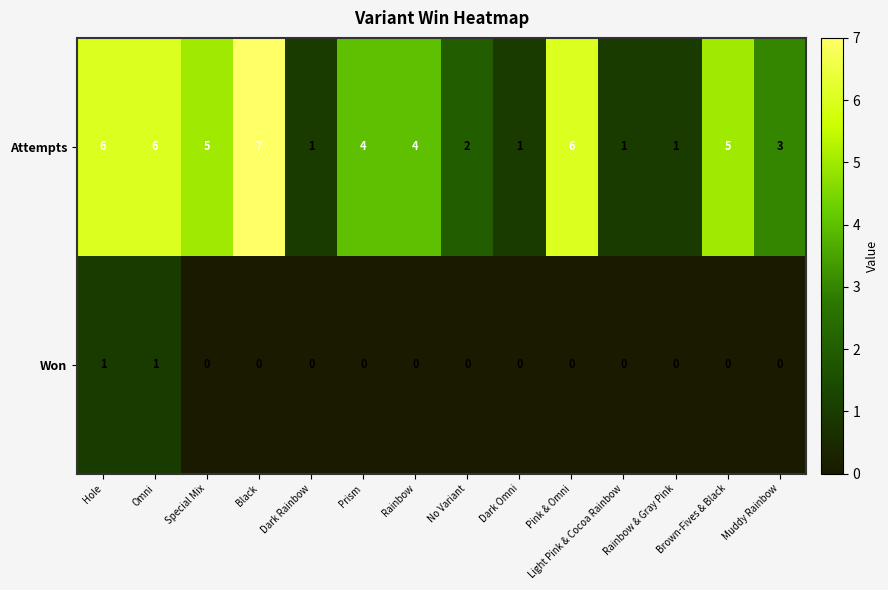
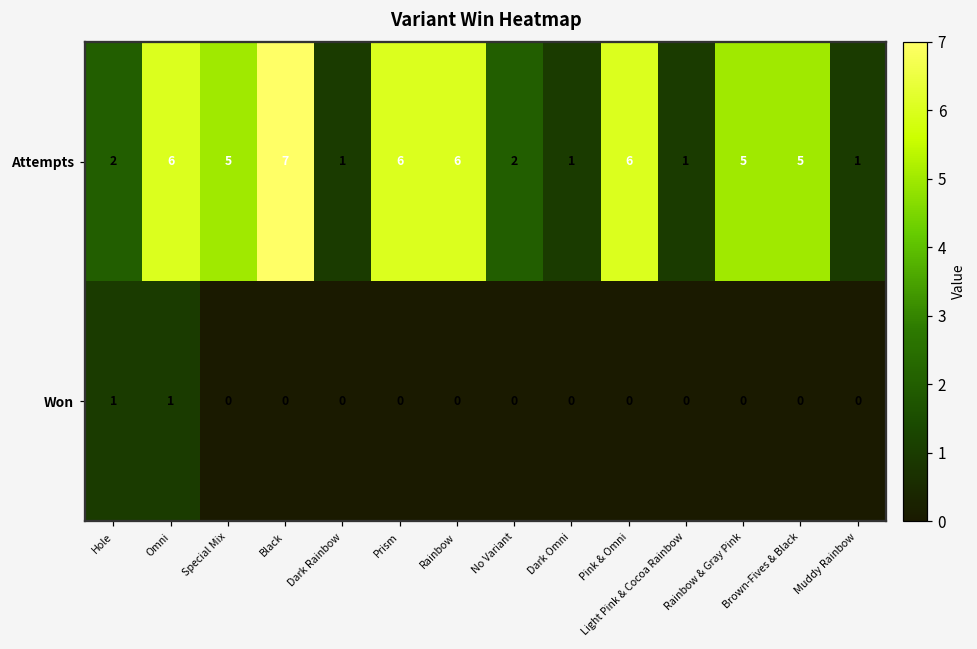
  {
    "Attempts": {
-     "Hole": 6,
+     "Hole": 2,
      "Omni": 6,
      "Special Mix": 5,
      "Black": 7,
      "Dark Rainbow": 1,
-     "Prism": 4,
-     "Rainbow": 4,
+     "Prism": 6,
+     "Rainbow": 6,
      "No Variant": 2,
      "Dark Omni": 1,
      "Pink & Omni": 6,
      "Light Pink & Cocoa Rainbow": 1,
-     "Rainbow & Gray Pink": 1,
+     "Rainbow & Gray Pink": 5,
      "Brown-Fives & Black": 5,
-     "Muddy Rainbow": 3
+     "Muddy Rainbow": 1
    },
    "Won": {
      "Hole": 1,
      "Omni": 1
    }
  }
